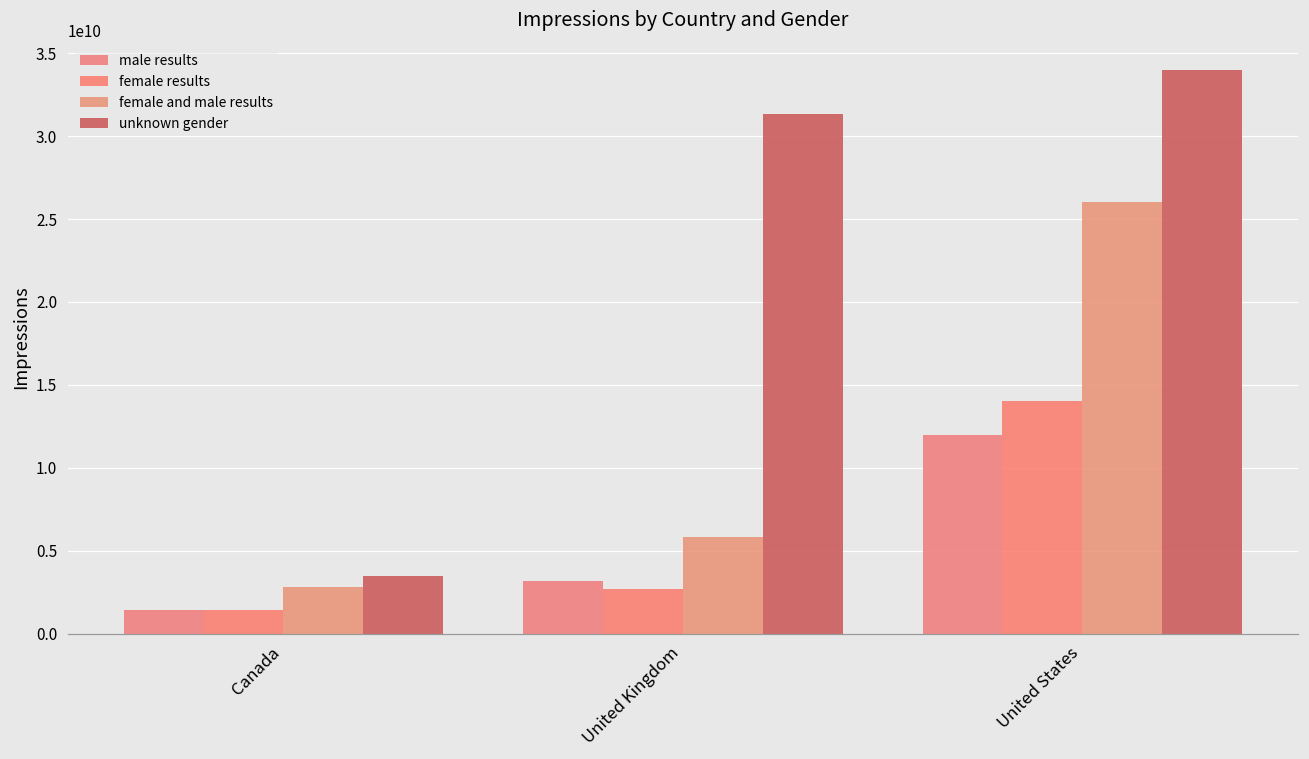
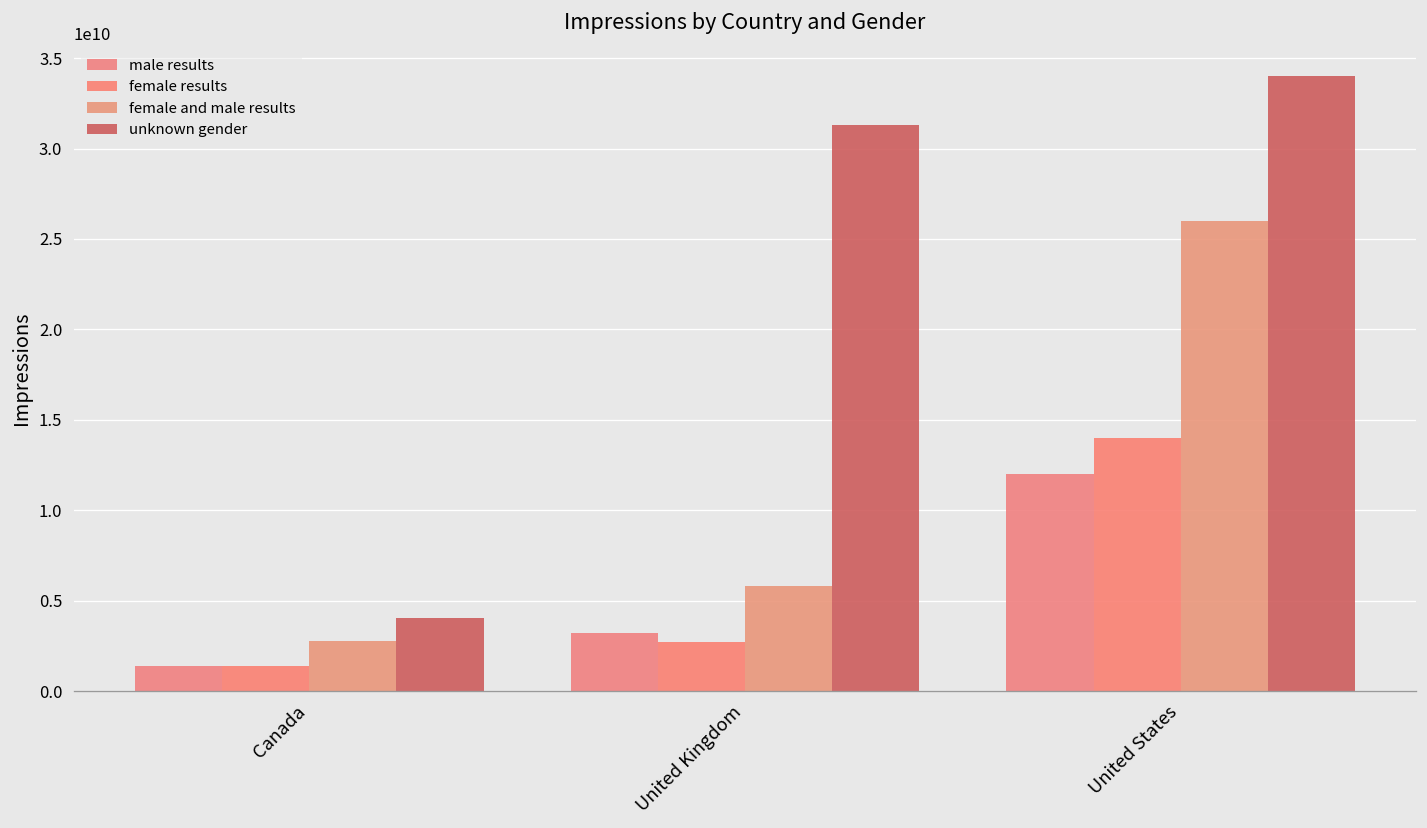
  {
    "unknown gender": {
-     "Canada": 3500000000,
+     "Canada": 4100000000,
      "United Kingdom": 31300000000,
      "United States": 34000000000
    }
  }
